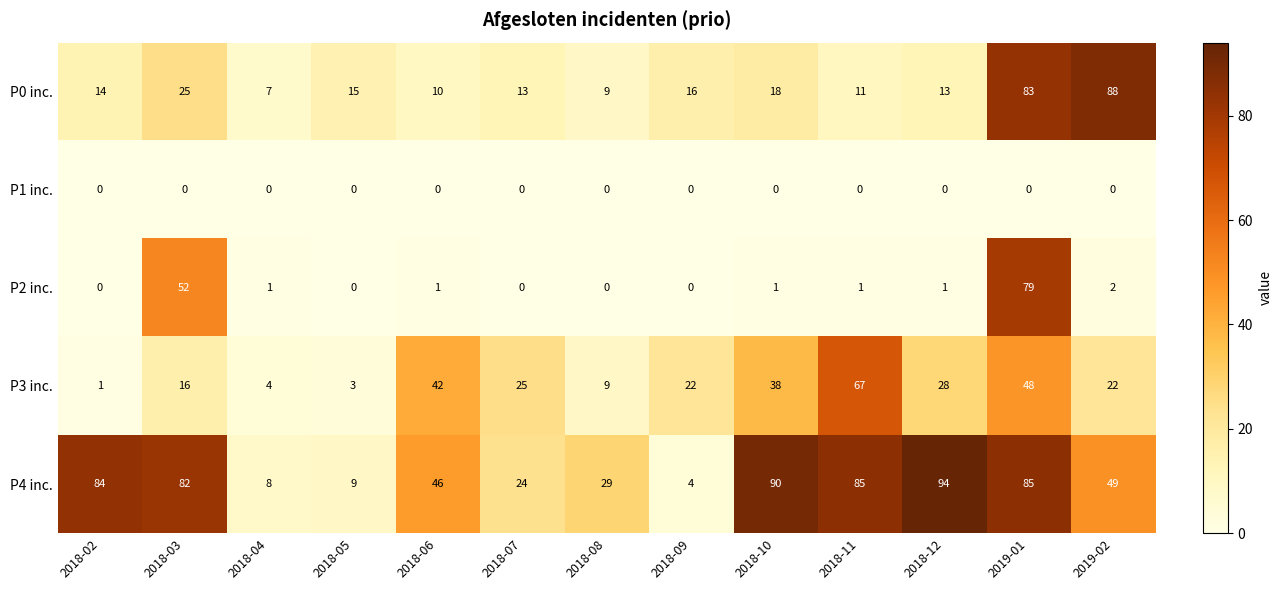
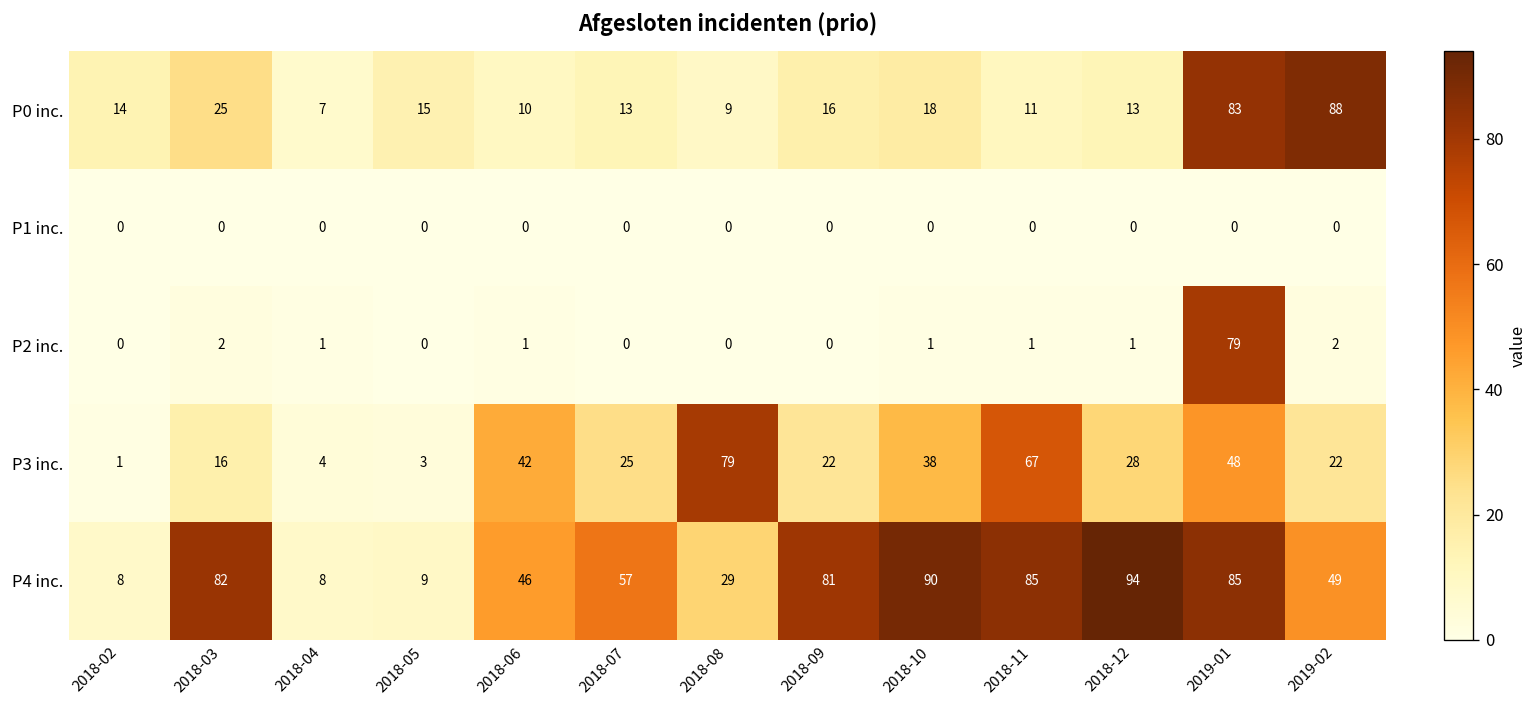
  {
    "P0 inc.": {
      "2018-02": 14,
      "2018-03": 25,
      "2018-04": 7,
      "2018-05": 15,
      "2018-06": 10,
      "2018-07": 13,
      "2018-08": 9,
      "2018-09": 16,
      "2018-10": 18,
      "2018-11": 11,
      "2018-12": 13,
      "2019-01": 83,
      "2019-02": 88
    },
    "P1 inc.": {
      "2018-02": 0,
      "2018-03": 0,
      "2018-04": 0,
      "2018-05": 0,
      "2018-06": 0,
      "2018-07": 0,
      "2018-08": 0,
      "2018-09": 0,
      "2018-10": 0,
      "2018-11": 0,
      "2018-12": 0,
      "2019-01": 0,
      "2019-02": 0
    },
    "P2 inc.": {
      "2018-02": 0,
-     "2018-03": 52,
+     "2018-03": 2,
      "2018-04": 1,
      "2018-05": 0,
      "2018-06": 1,
      "2018-07": 0,
      "2018-08": 0,
      "2018-09": 0,
      "2018-10": 1,
      "2018-11": 1,
      "2018-12": 1,
      "2019-01": 79,
      "2019-02": 2
    },
    "P3 inc.": {
      "2018-02": 1,
      "2018-03": 16,
      "2018-04": 4,
      "2018-05": 3,
      "2018-06": 42,
      "2018-07": 25,
-     "2018-08": 9,
+     "2018-08": 79,
      "2018-09": 22,
      "2018-10": 38,
      "2018-11": 67,
      "2018-12": 28,
      "2019-01": 48,
      "2019-02": 22
    },
    "P4 inc.": {
-     "2018-02": 84,
+     "2018-02": 8,
      "2018-03": 82,
      "2018-04": 8,
      "2018-05": 9,
      "2018-06": 46,
-     "2018-07": 24,
+     "2018-07": 57,
      "2018-08": 29,
-     "2018-09": 4,
+     "2018-09": 81,
      "2018-10": 90,
      "2018-11": 85,
      "2018-12": 94,
      "2019-01": 85,
      "2019-02": 49
    }
  }
